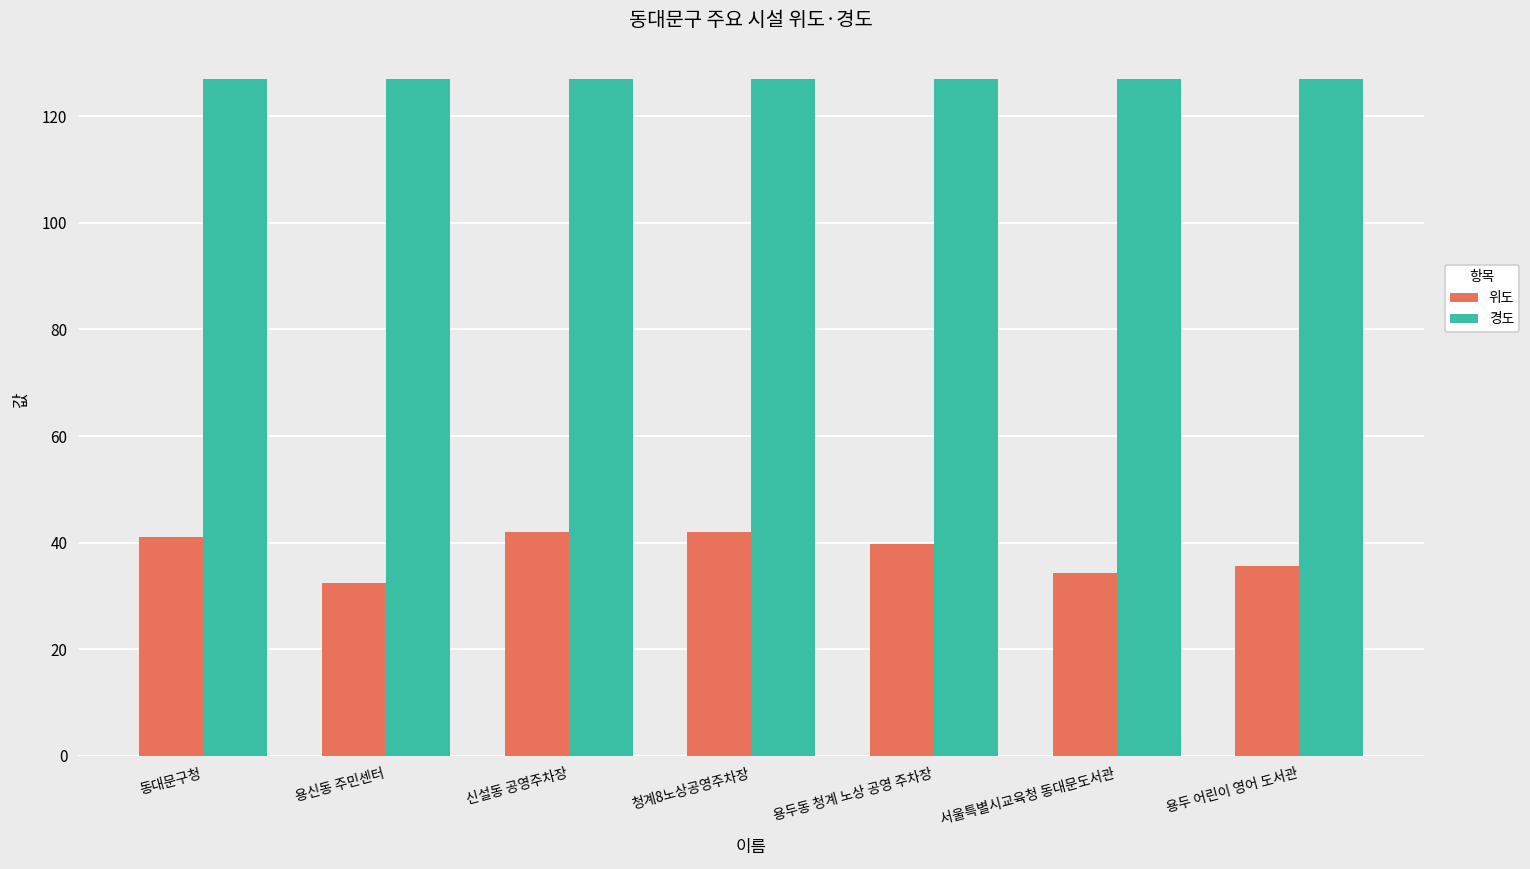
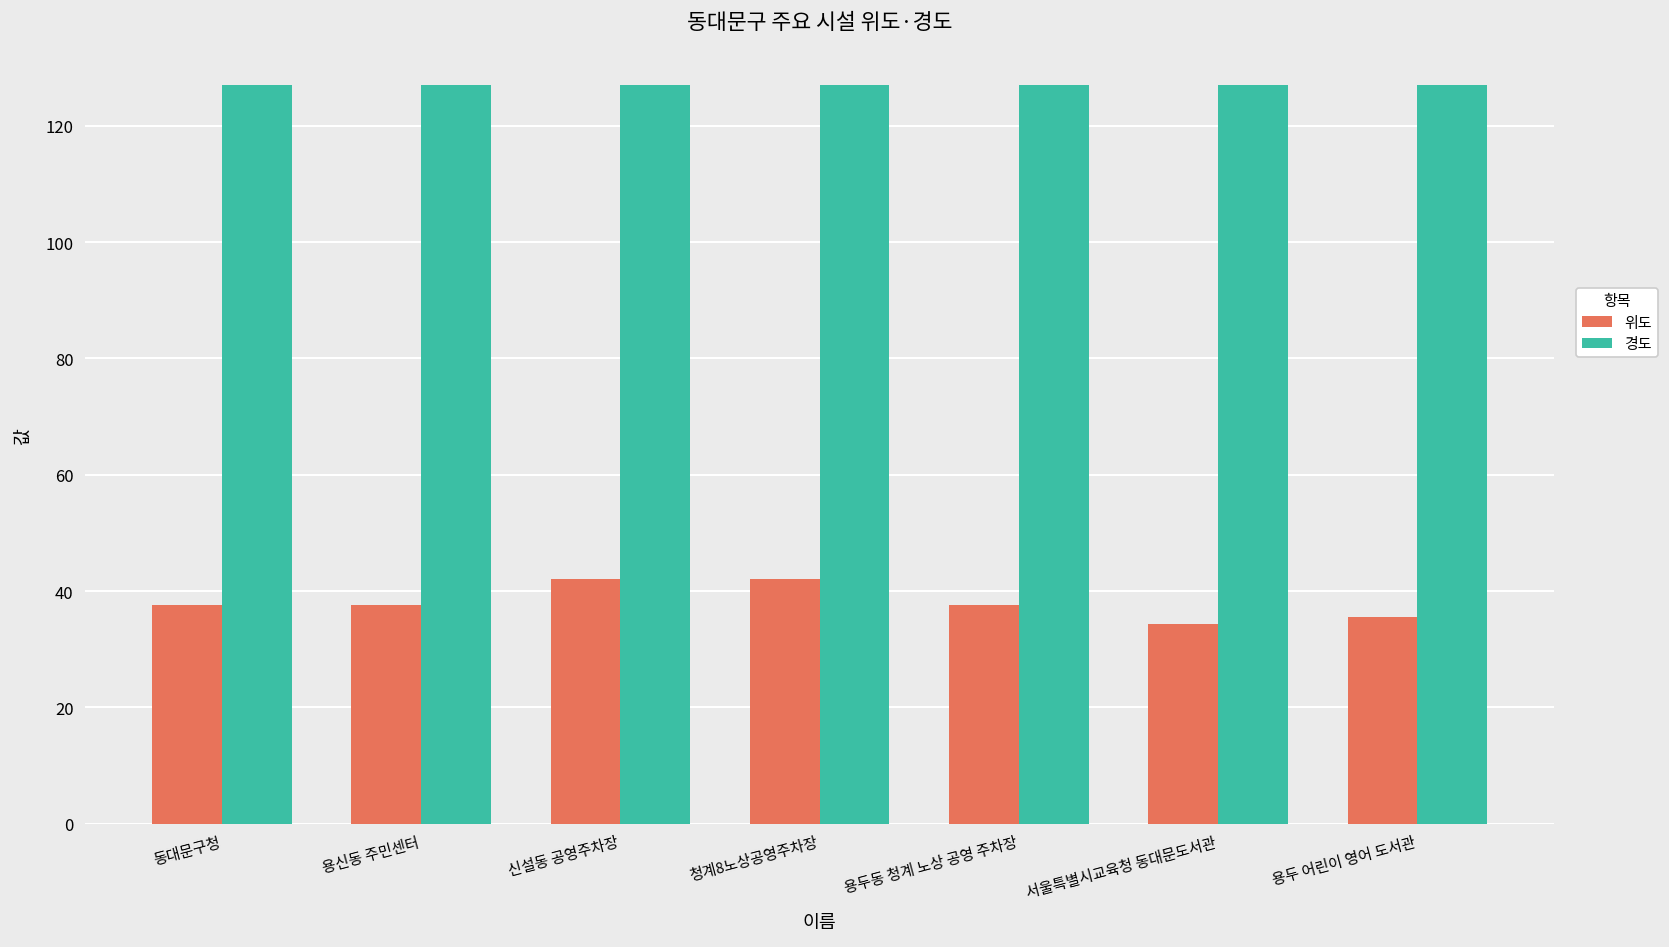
  {
    "위도": {
-     "동대문구청": 41,
-     "용신동 주민센터": 32,
+     "동대문구청": 38,
+     "용신동 주민센터": 38,
      "신설동 공영주차장": 42,
      "청계8노상공영주차장": 42,
-     "용두동 청계 노상 공영 주차장": 40,
+     "용두동 청계 노상 공영 주차장": 38,
      "서울특별시교육청 동대문도서관": 34,
      "용두 어린이 영어 도서관": 36
    },
    "경도": {
      "동대문구청": 127,
      "용신동 주민센터": 127,
      "신설동 공영주차장": 127,
      "청계8노상공영주차장": 127,
      "용두동 청계 노상 공영 주차장": 127,
      "서울특별시교육청 동대문도서관": 127,
      "용두 어린이 영어 도서관": 127
    }
  }
